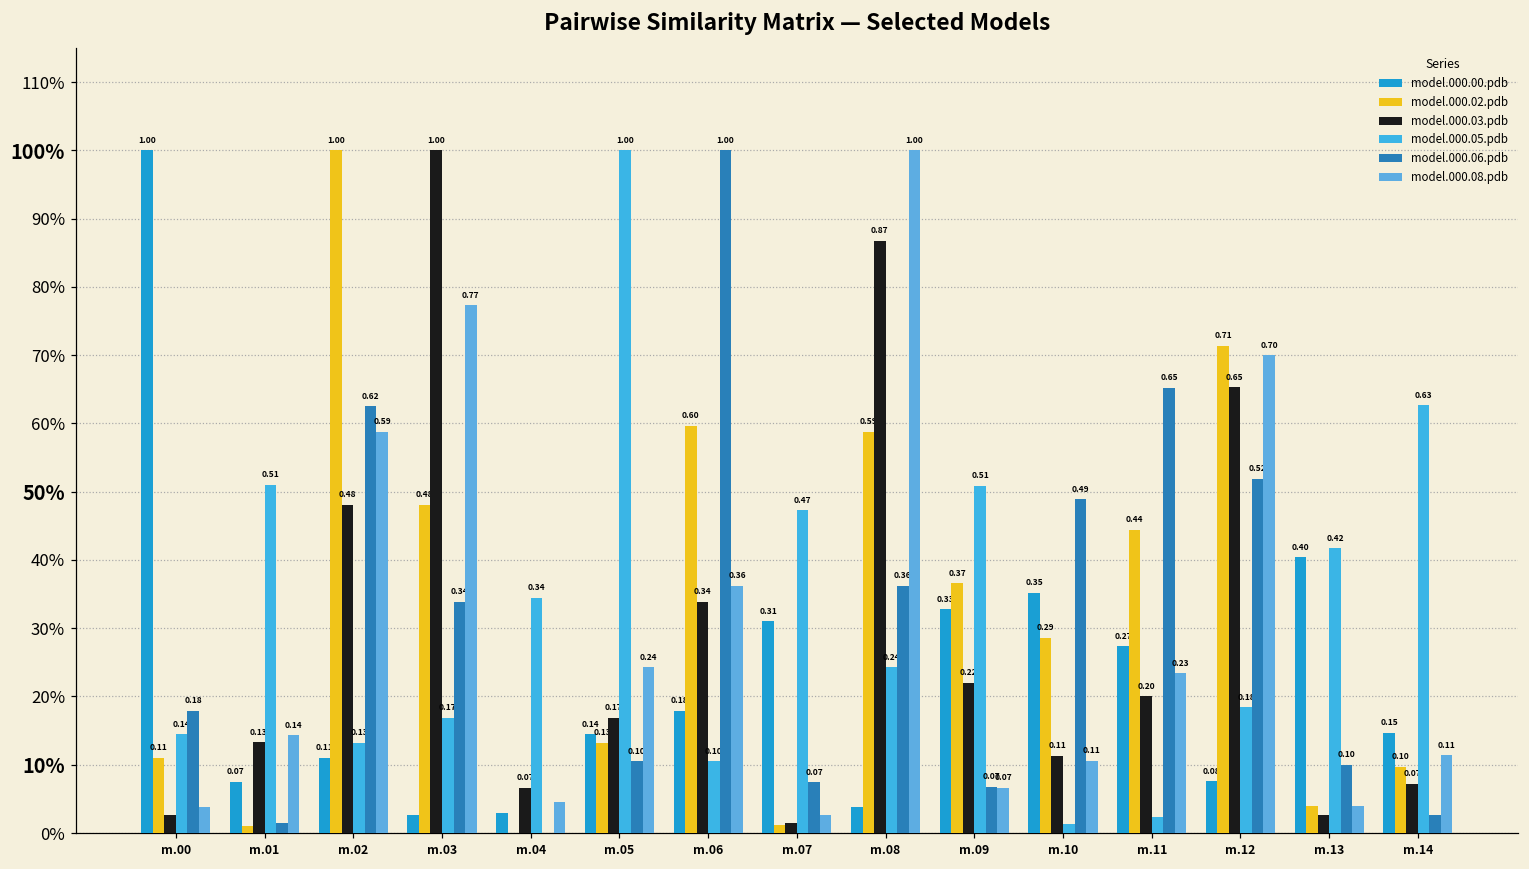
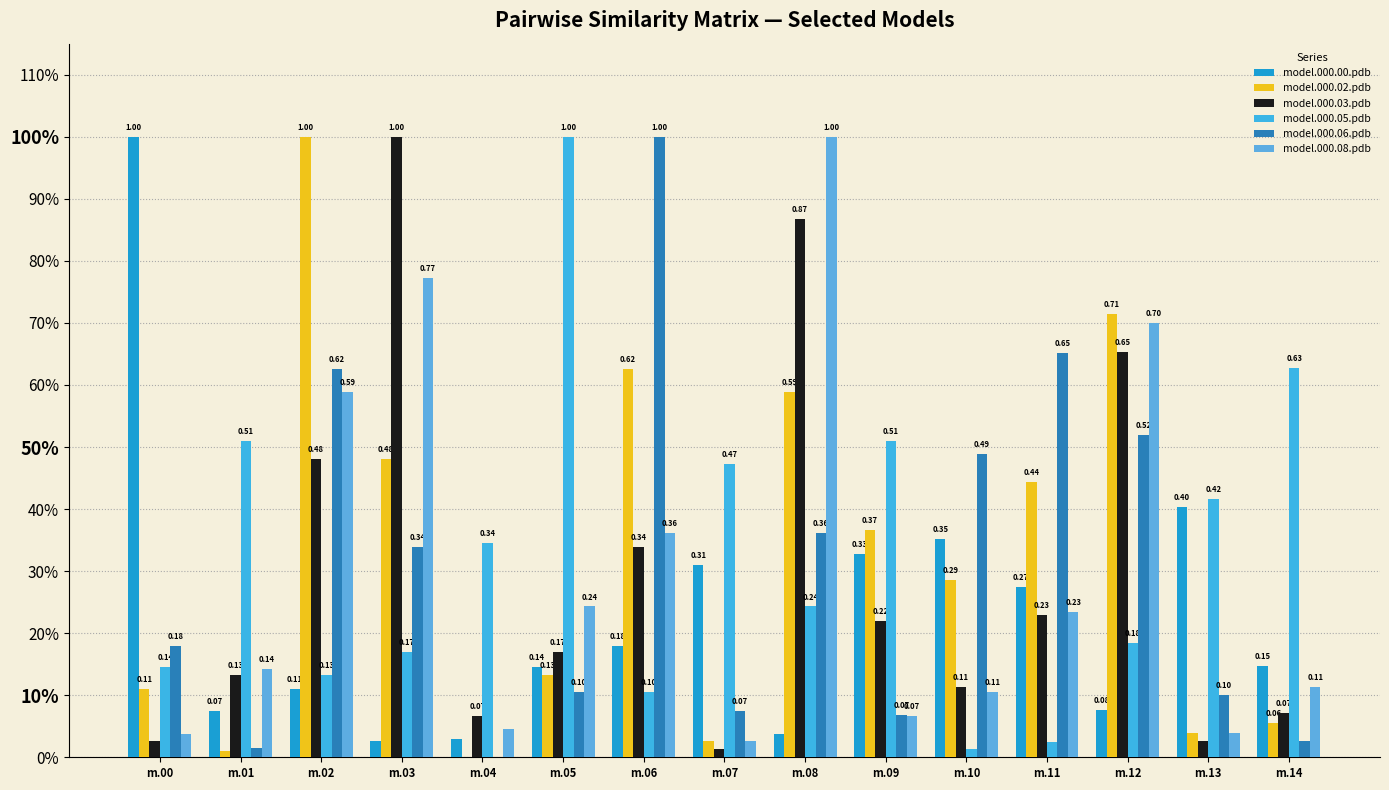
  {
    "model.000.02.pdb": {
      "m.00": "0.11",
      "m.02": "1.00",
      "m.03": "0.48",
      "m.05": "0.13",
-     "m.06": "0.60",
-     "m.07": "1%",
+     "m.06": "0.62",
+     "m.07": "3%",
      "m.08": "0.59",
      "m.09": "0.37",
      "m.10": "0.29",
      "m.11": "0.44",
      "m.12": "0.71",
-     "m.14": "0.10"
+     "m.14": "0.06"
    },
    "model.000.03.pdb": {
      "m.01": "0.13",
      "m.02": "0.48",
      "m.03": "1.00",
      "m.04": "0.07",
      "m.05": "0.17",
      "m.06": "0.34",
      "m.08": "0.87",
      "m.09": "0.22",
      "m.10": "0.11",
-     "m.11": "0.20",
+     "m.11": "0.23",
      "m.12": "0.65",
      "m.14": "0.07"
    }
  }
